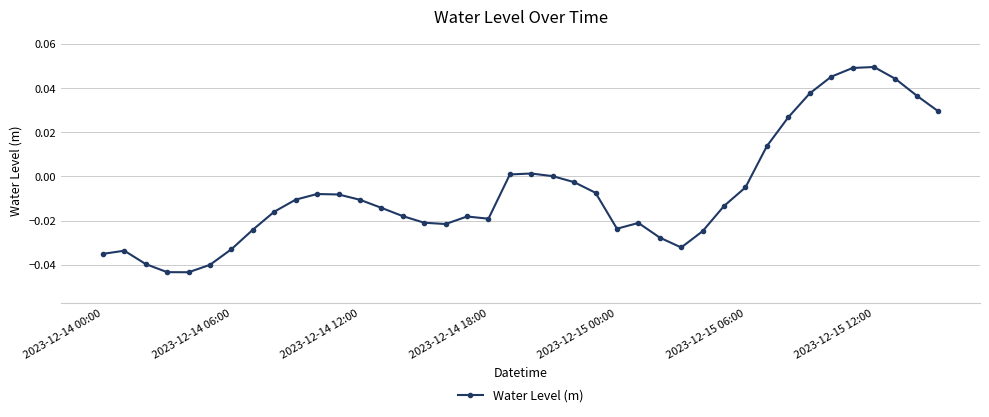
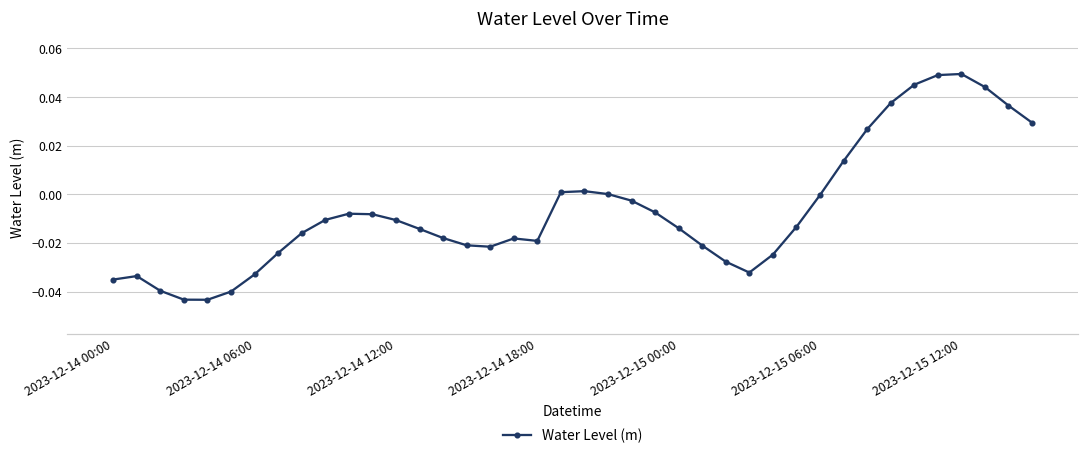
  {
    "2023-12-14 00:00": -0.035,
    "2023-12-14 06:00": -0.033,
    "2023-12-14 12:00": -0.011,
    "2023-12-14 18:00": -0.019,
-   "2023-12-15 00:00": -0.024,
-   "2023-12-15 06:00": -0.005,
+   "2023-12-15 00:00": -0.014,
+   "2023-12-15 06:00": 0.000,
    "2023-12-15 12:00": 0.049
  }
